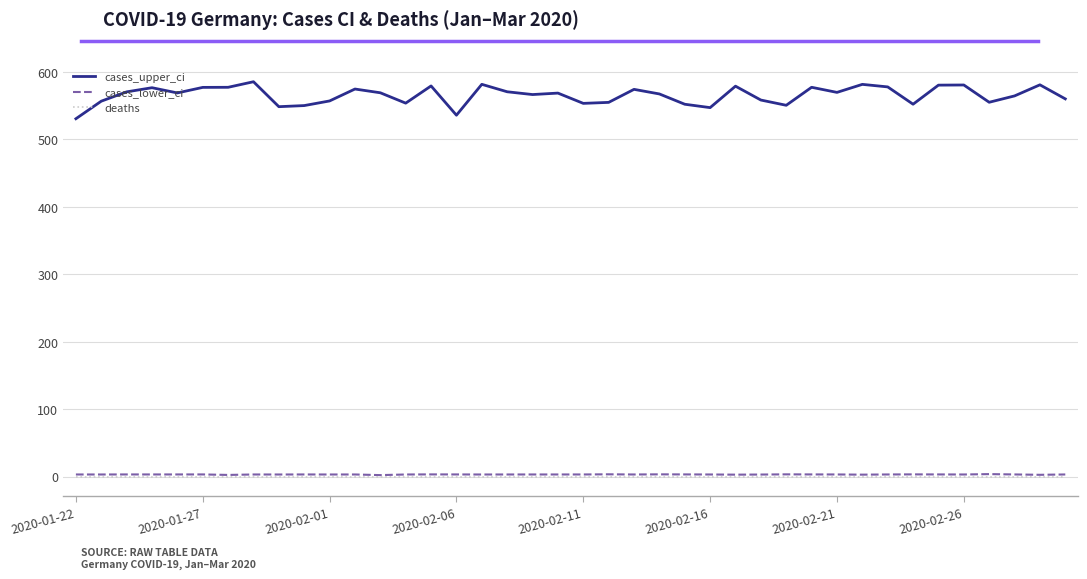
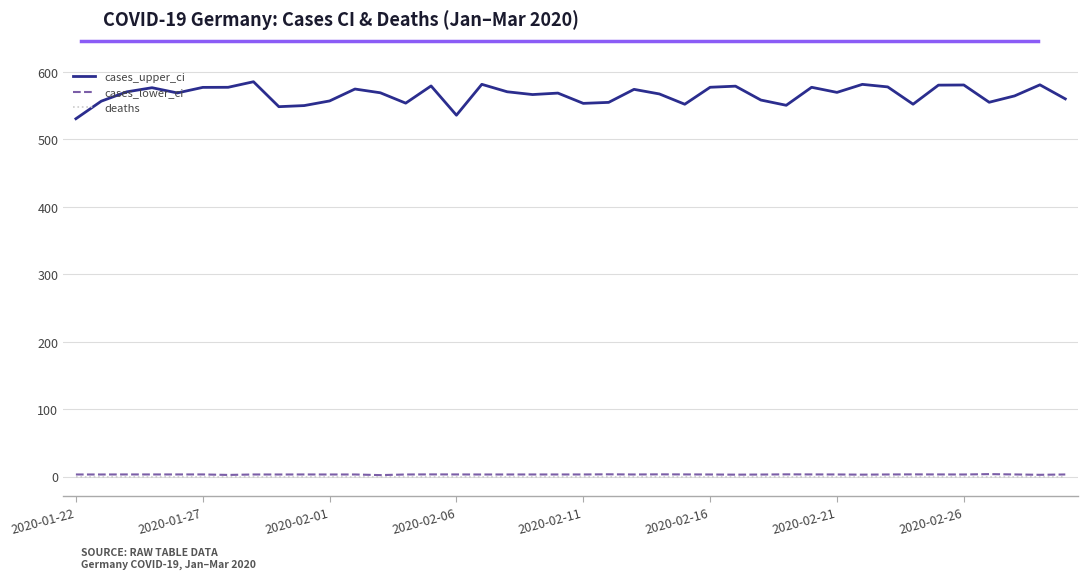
  {
    "cases_upper_ci": {
      "2020-01-22": 530,
      "2020-01-27": 580,
      "2020-02-01": 560,
      "2020-02-06": 540,
      "2020-02-11": 550,
-     "2020-02-16": 550,
+     "2020-02-16": 580,
      "2020-02-21": 570,
      "2020-02-26": 580
    }
  }
